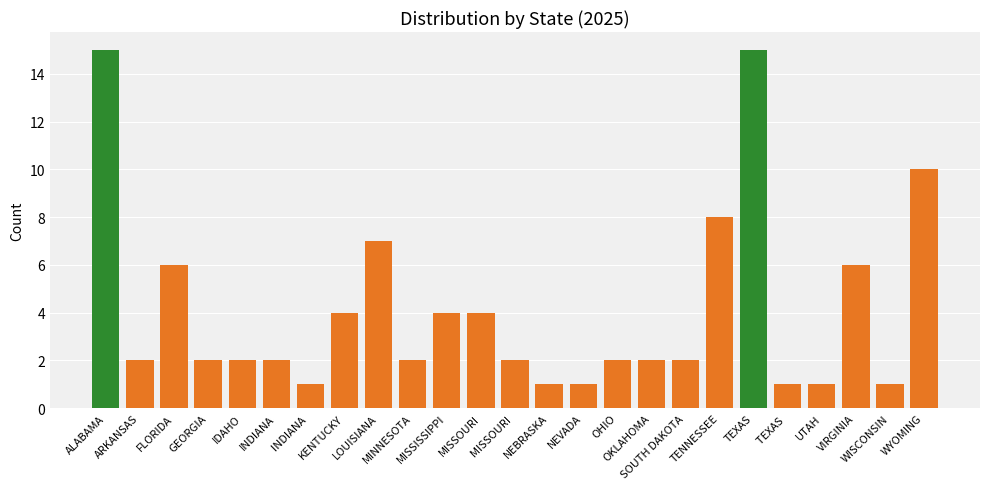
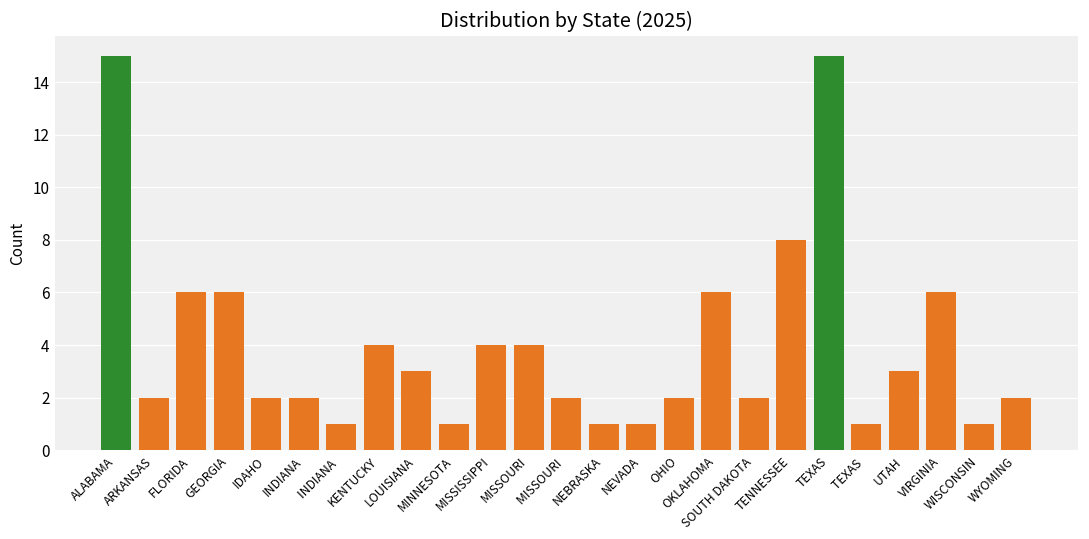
  {
    "ALABAMA": 15,
    "ARKANSAS": 2,
    "FLORIDA": 6,
-   "GEORGIA": 2,
+   "GEORGIA": 6,
    "IDAHO": 2,
    "KENTUCKY": 4,
-   "LOUISIANA": 7,
-   "MINNESOTA": 2,
+   "LOUISIANA": 3,
+   "MINNESOTA": 1,
    "MISSISSIPPI": 4,
    "NEBRASKA": 1,
    "NEVADA": 1,
    "OHIO": 2,
-   "OKLAHOMA": 2,
+   "OKLAHOMA": 6,
    "SOUTH DAKOTA": 2,
    "TENNESSEE": 8,
-   "UTAH": 1,
+   "UTAH": 3,
    "VIRGINIA": 6,
    "WISCONSIN": 1,
-   "WYOMING": 10
+   "WYOMING": 2
  }
